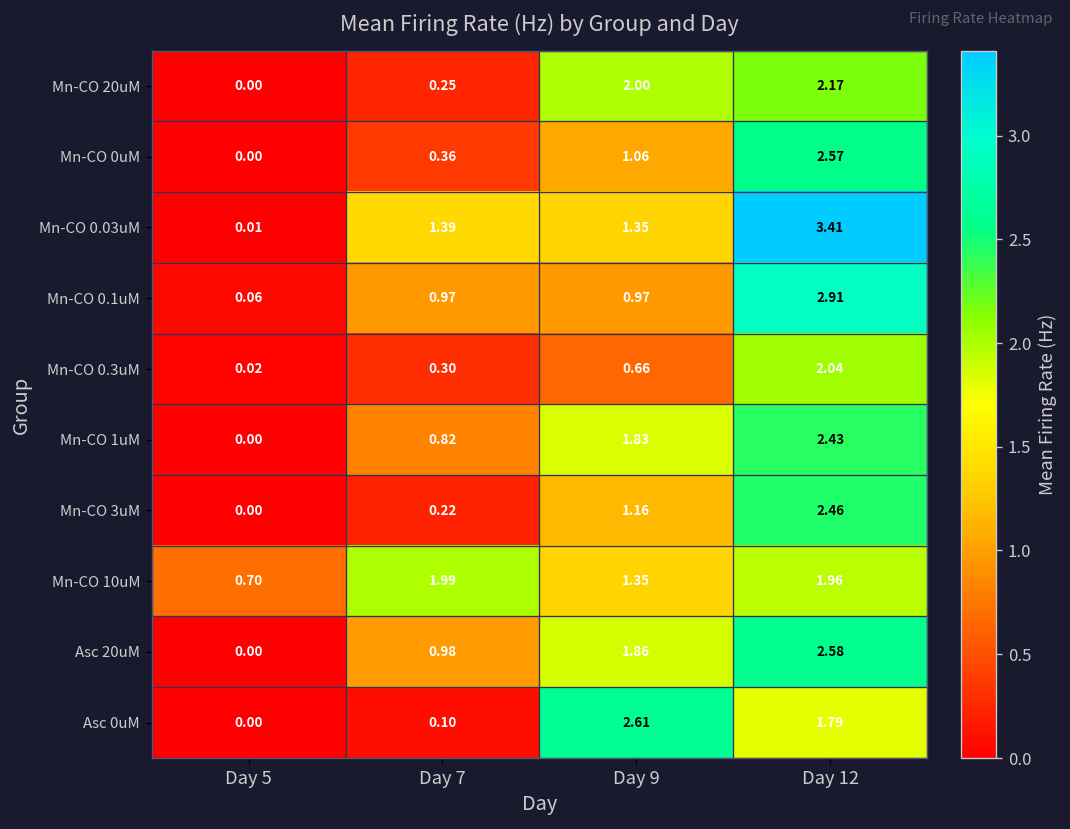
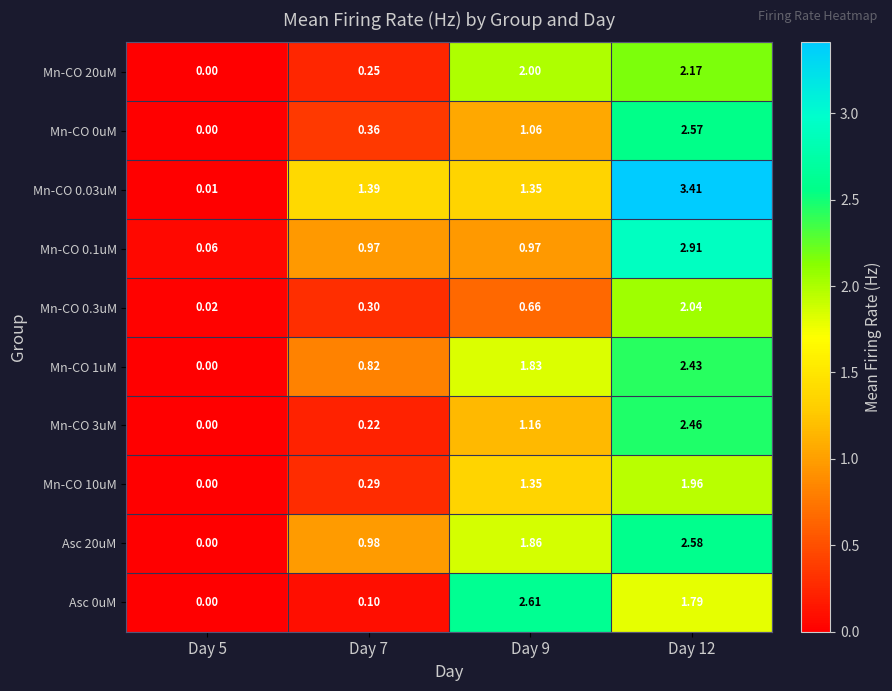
  {
    "Mn-CO 20uM": {
      "Day 5": 0.00,
      "Day 7": 0.25,
      "Day 9": 2.00,
      "Day 12": 2.17
    },
    "Mn-CO 0uM": {
      "Day 5": 0.00,
      "Day 7": 0.36,
      "Day 9": 1.06,
      "Day 12": 2.57
    },
    "Mn-CO 0.03uM": {
      "Day 5": 0.01,
      "Day 7": 1.39,
      "Day 9": 1.35,
      "Day 12": 3.41
    },
    "Mn-CO 0.1uM": {
      "Day 5": 0.06,
      "Day 7": 0.97,
      "Day 9": 0.97,
      "Day 12": 2.91
    },
    "Mn-CO 0.3uM": {
      "Day 5": 0.02,
      "Day 7": 0.30,
      "Day 9": 0.66,
      "Day 12": 2.04
    },
    "Mn-CO 1uM": {
      "Day 5": 0.00,
      "Day 7": 0.82,
      "Day 9": 1.83,
      "Day 12": 2.43
    },
    "Mn-CO 3uM": {
      "Day 5": 0.00,
      "Day 7": 0.22,
      "Day 9": 1.16,
      "Day 12": 2.46
    },
    "Mn-CO 10uM": {
-     "Day 5": 0.70,
-     "Day 7": 1.99,
+     "Day 5": 0.00,
+     "Day 7": 0.29,
      "Day 9": 1.35,
      "Day 12": 1.96
    },
    "Asc 20uM": {
      "Day 5": 0.00,
      "Day 7": 0.98,
      "Day 9": 1.86,
      "Day 12": 2.58
    },
    "Asc 0uM": {
      "Day 5": 0.00,
      "Day 7": 0.10,
      "Day 9": 2.61,
      "Day 12": 1.79
    }
  }
